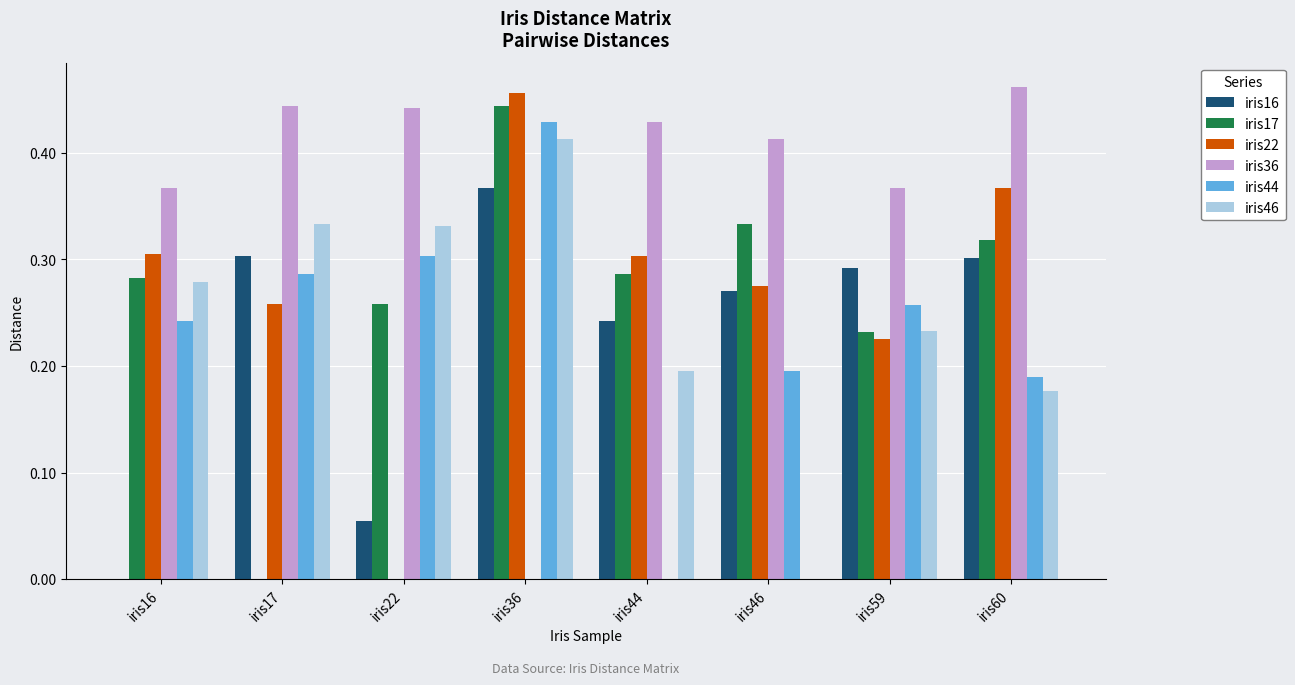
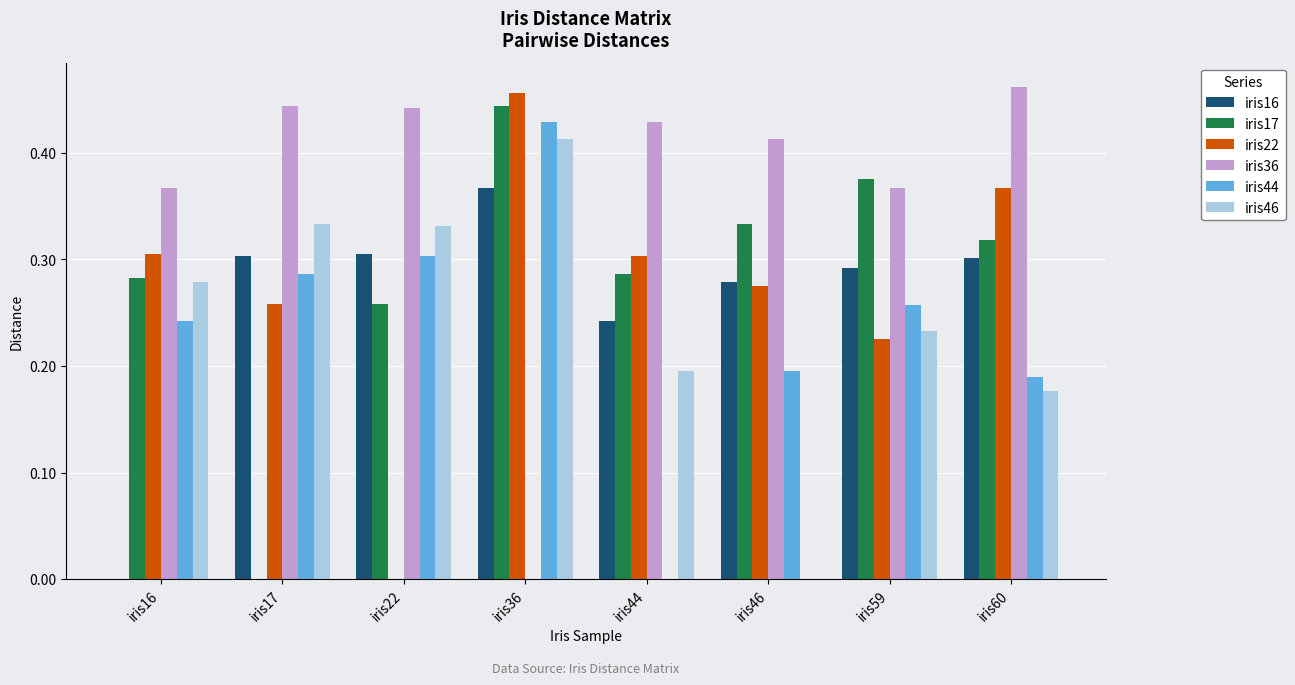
  {
    "iris16": {
      "iris16": 0.000,
      "iris17": 0.303,
-     "iris22": 0.054,
+     "iris22": 0.305,
      "iris36": 0.367,
      "iris44": 0.242,
-     "iris46": 0.271,
+     "iris46": 0.279,
      "iris59": 0.292,
      "iris60": 0.301
    },
    "iris17": {
      "iris16": 0.282,
      "iris17": 0.000,
      "iris22": 0.258,
      "iris36": 0.444,
      "iris44": 0.287,
      "iris46": 0.333,
-     "iris59": 0.232,
+     "iris59": 0.375,
      "iris60": 0.319
    },
    "iris22": {
      "iris16": 0.305,
      "iris17": 0.258,
      "iris22": 0.000,
      "iris36": 0.456,
      "iris44": 0.303,
      "iris46": 0.275,
      "iris59": 0.225,
      "iris60": 0.367
    },
    "iris44": {
      "iris16": 0.242,
      "iris17": 0.287,
      "iris22": 0.303,
      "iris36": 0.429,
      "iris44": 0.000,
      "iris46": 0.195,
      "iris59": 0.257,
      "iris60": 0.189
    }
  }
